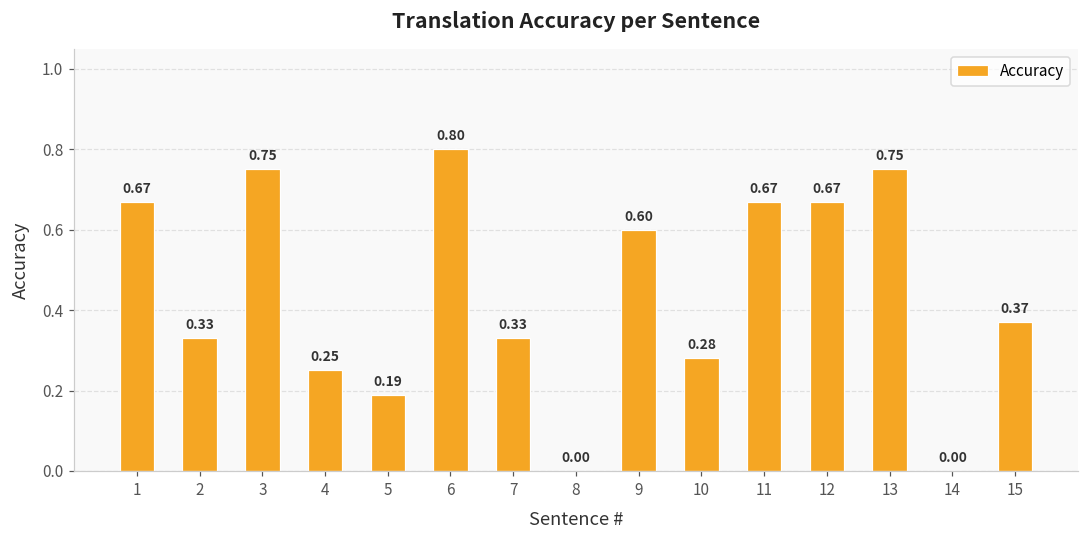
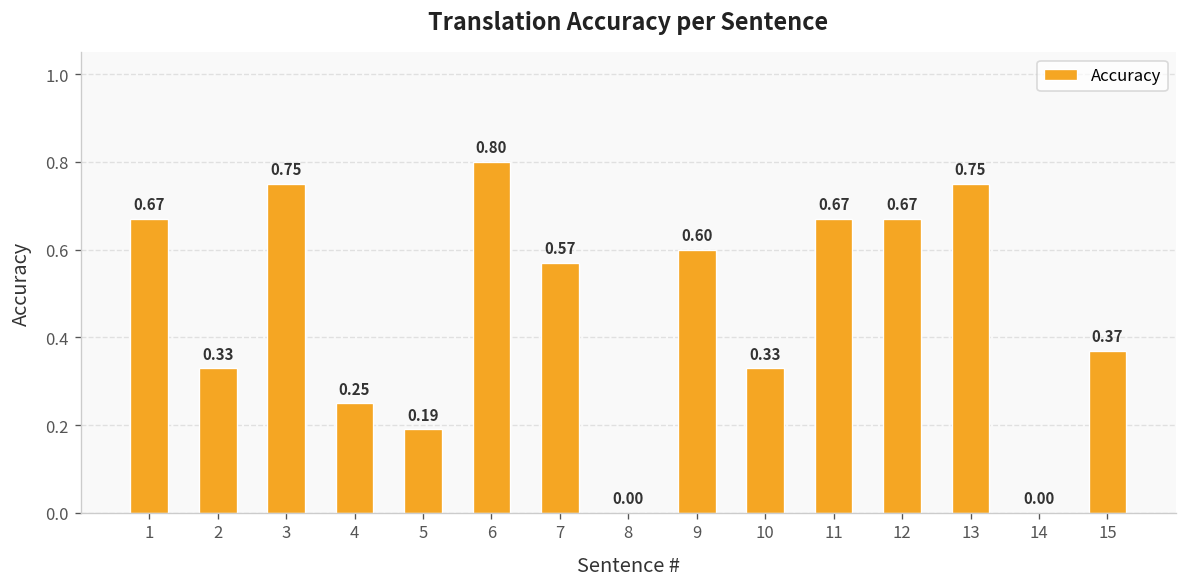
  {
    "1": 0.67,
    "2": 0.33,
    "3": 0.75,
    "4": 0.25,
    "5": 0.19,
    "6": 0.80,
-   "7": 0.33,
+   "7": 0.57,
    "8": 0.00,
    "9": 0.60,
-   "10": 0.28,
+   "10": 0.33,
    "11": 0.67,
    "12": 0.67,
    "13": 0.75,
    "14": 0.00,
    "15": 0.37
  }
